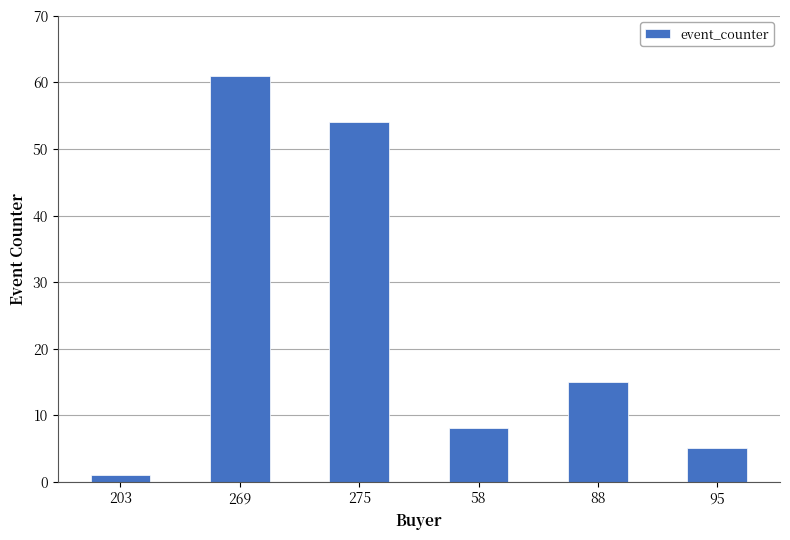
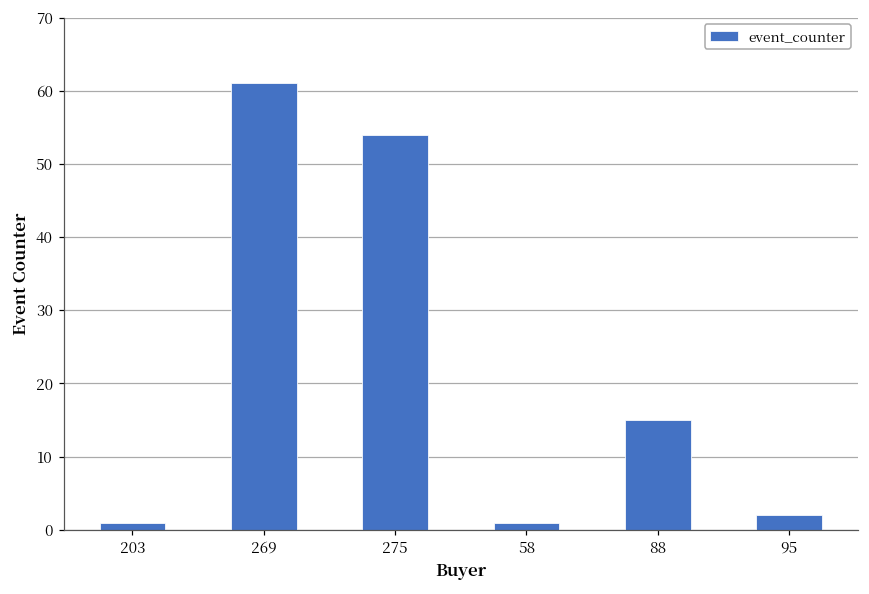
  {
    "203": 1,
    "269": 61,
    "275": 54,
-   "58": 8,
+   "58": 1,
    "88": 15,
-   "95": 5
+   "95": 2
  }
